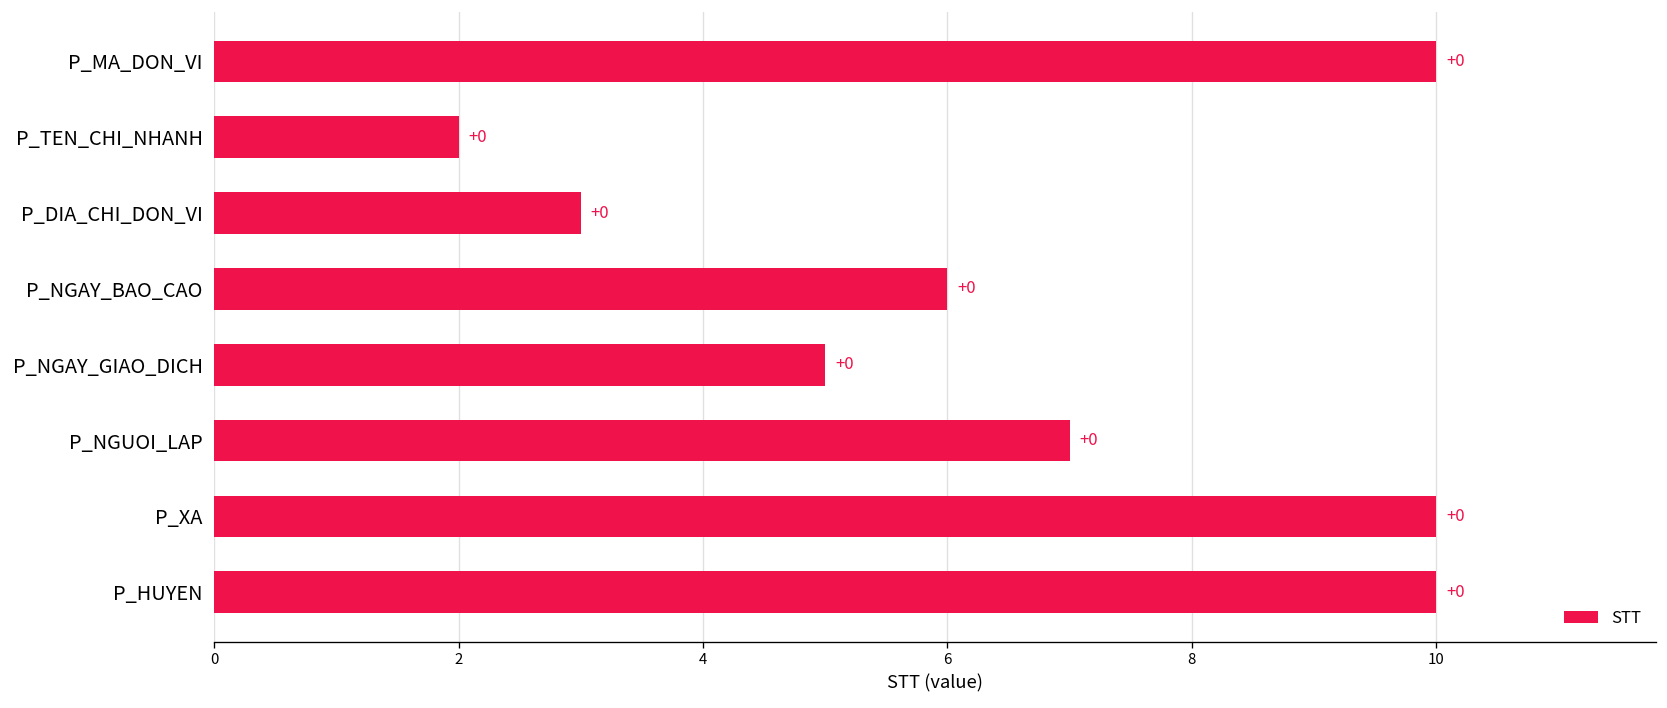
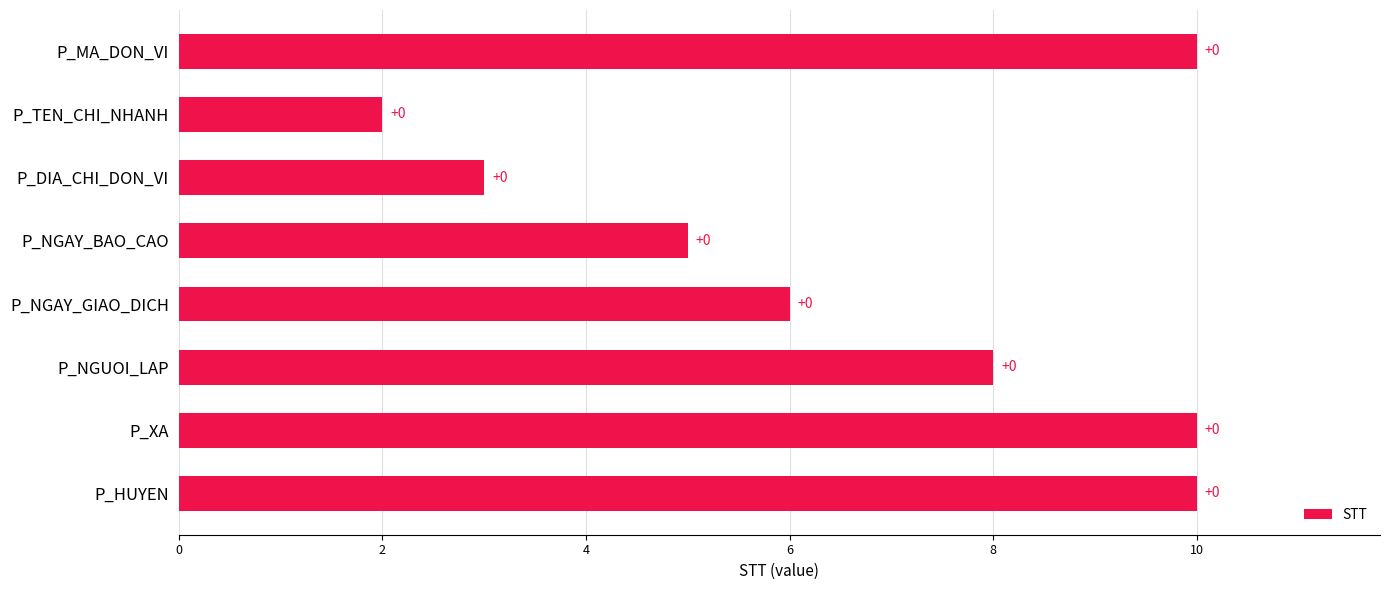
  {
-   "P_NGAY_BAO_CAO": 6,
-   "P_NGAY_GIAO_DICH": 5,
-   "P_NGUOI_LAP": 7
+   "P_NGAY_BAO_CAO": 5,
+   "P_NGAY_GIAO_DICH": 6,
+   "P_NGUOI_LAP": 8
  }
